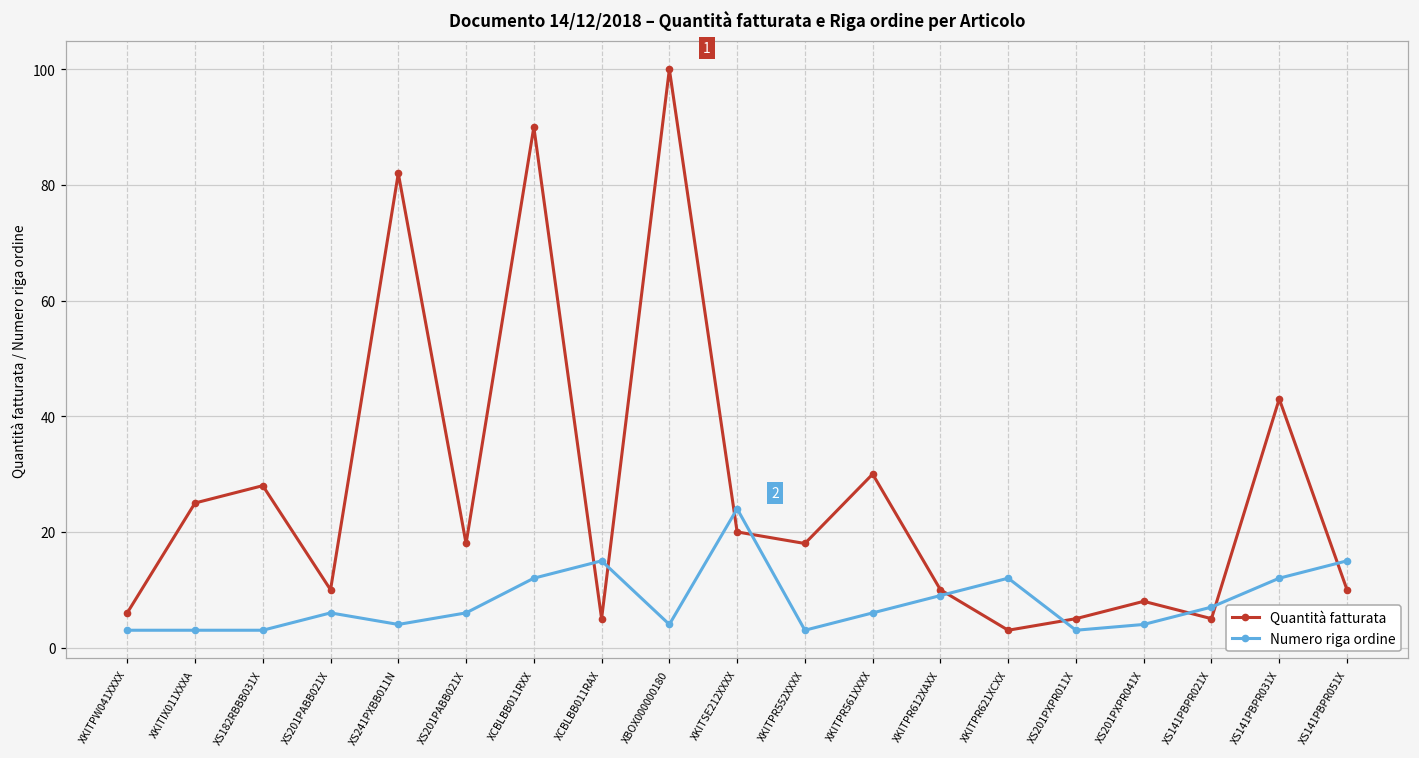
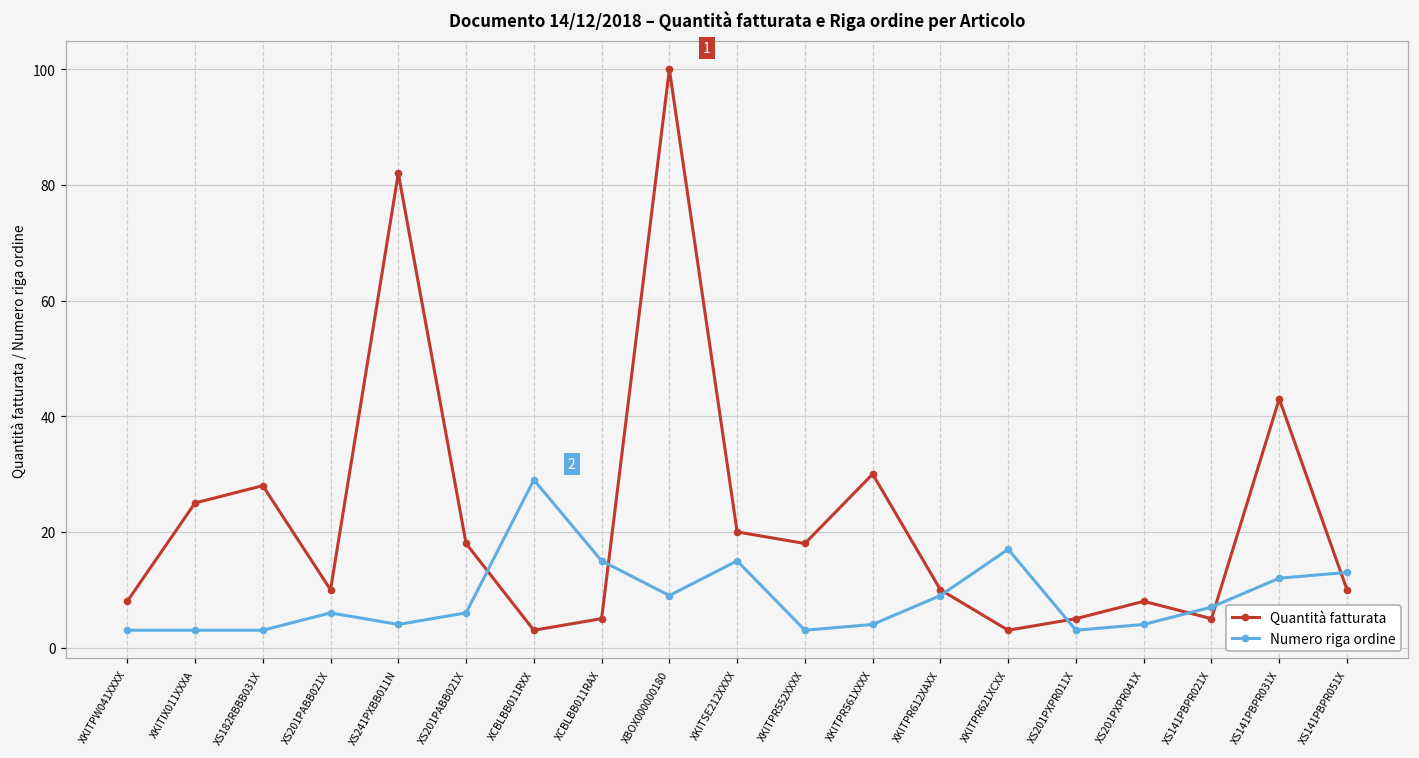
  {
    "Quantità fatturata": {
-     "XKITPW041XXXX": 6,
+     "XKITPW041XXXX": 8,
      "XKITIX011XXXA": 25,
      "XS182RBBB031X": 28,
      "XS241PXBB011N": 82,
-     "XCBLBB011RXX": 90,
+     "XCBLBB011RXX": 3,
      "XCBLBB011RAX": 5,
      "XBOX000000180": 100,
      "XKITSE212XXXX": 20,
      "XKITPR552XXXX": 18,
      "XKITPR561XXXX": 30,
      "XKITPR612XAXX": 10,
      "XKITPR621XCXX": 3,
      "XS201PXPR011X": 5,
      "XS201PXPR041X": 8,
      "XS141PBPR021X": 5,
      "XS141PBPR031X": 43,
      "XS141PBPR051X": 10
    },
    "Numero riga ordine": {
      "XKITPW041XXXX": 3,
      "XKITIX011XXXA": 3,
      "XS182RBBB031X": 3,
      "XS241PXBB011N": 4,
-     "XCBLBB011RXX": 12,
+     "XCBLBB011RXX": 29,
      "XCBLBB011RAX": 15,
-     "XBOX000000180": 4,
-     "XKITSE212XXXX": 24,
+     "XBOX000000180": 9,
+     "XKITSE212XXXX": 15,
      "XKITPR552XXXX": 3,
-     "XKITPR561XXXX": 6,
+     "XKITPR561XXXX": 4,
      "XKITPR612XAXX": 9,
-     "XKITPR621XCXX": 12,
+     "XKITPR621XCXX": 17,
      "XS201PXPR011X": 3,
      "XS201PXPR041X": 4,
      "XS141PBPR021X": 7,
      "XS141PBPR031X": 12,
-     "XS141PBPR051X": 15
+     "XS141PBPR051X": 13
    }
  }
